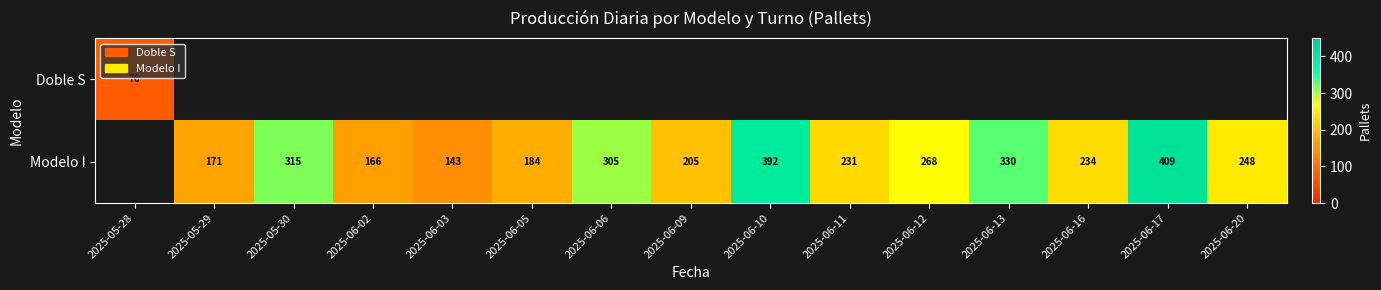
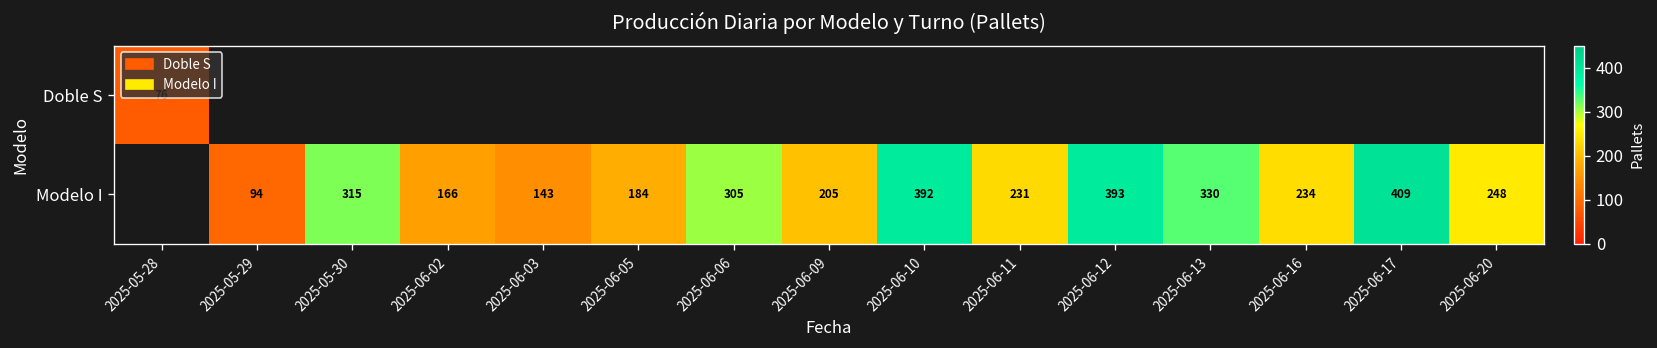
  {
    "Modelo I": {
-     "2025-05-29": 171,
+     "2025-05-29": 94,
      "2025-05-30": 315,
      "2025-06-02": 166,
      "2025-06-03": 143,
      "2025-06-05": 184,
      "2025-06-06": 305,
      "2025-06-09": 205,
      "2025-06-10": 392,
      "2025-06-11": 231,
-     "2025-06-12": 268,
+     "2025-06-12": 393,
      "2025-06-13": 330,
      "2025-06-16": 234,
      "2025-06-17": 409,
      "2025-06-20": 248
    }
  }
